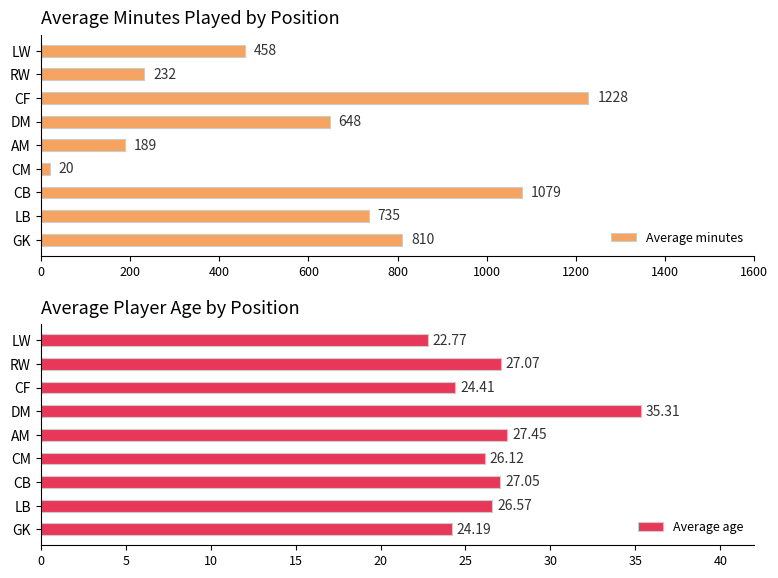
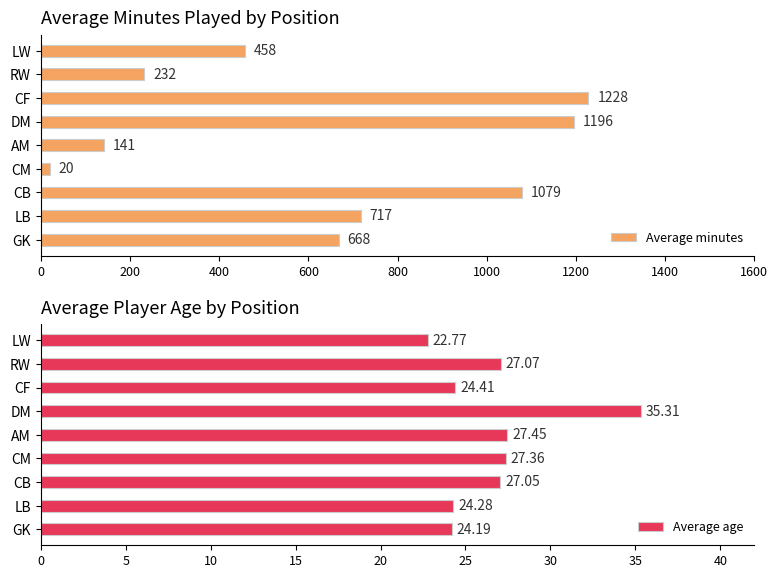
  {
    "Average Minutes Played by Position": {
      "LW": 458,
      "RW": 232,
      "CF": 1228,
-     "DM": 648,
-     "AM": 189,
+     "DM": 1196,
+     "AM": 141,
      "CM": 20,
      "CB": 1079,
-     "LB": 735,
-     "GK": 810
+     "LB": 717,
+     "GK": 668
    },
    "Average Player Age by Position": {
      "LW": 22.77,
      "RW": 27.07,
      "CF": 24.41,
      "DM": 35.31,
      "AM": 27.45,
-     "CM": 26.12,
+     "CM": 27.36,
      "CB": 27.05,
-     "LB": 26.57,
+     "LB": 24.28,
      "GK": 24.19
    }
  }
